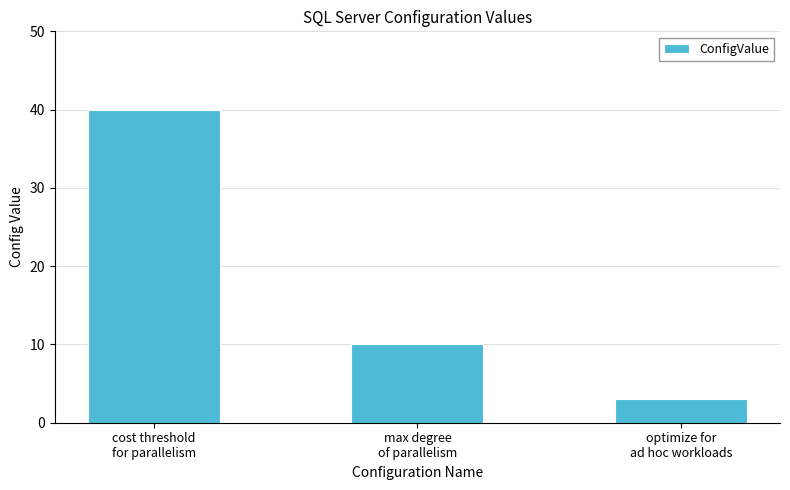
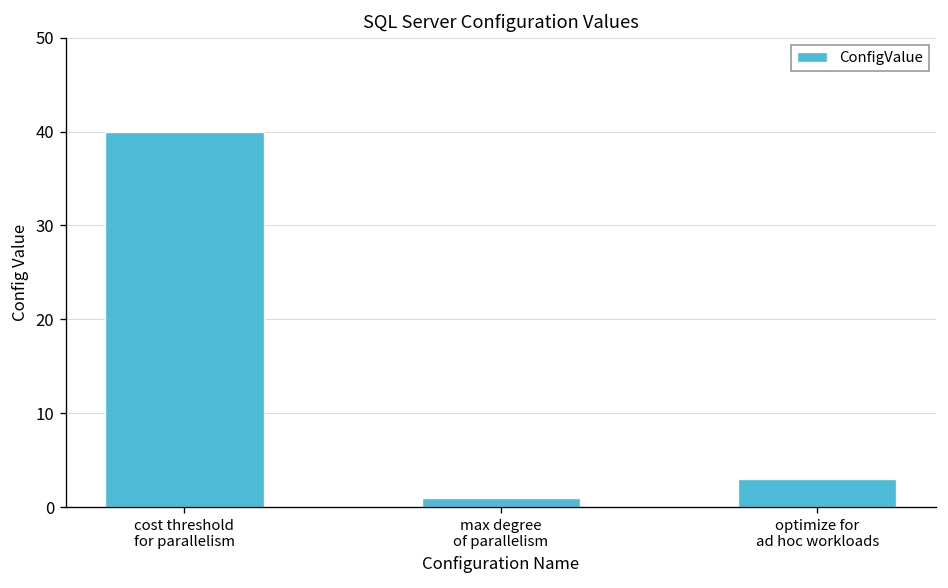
  {
    "cost threshold for parallelism": 40,
-   "max degree of parallelism": 10,
+   "max degree of parallelism": 1,
    "optimize for ad hoc workloads": 3
  }
